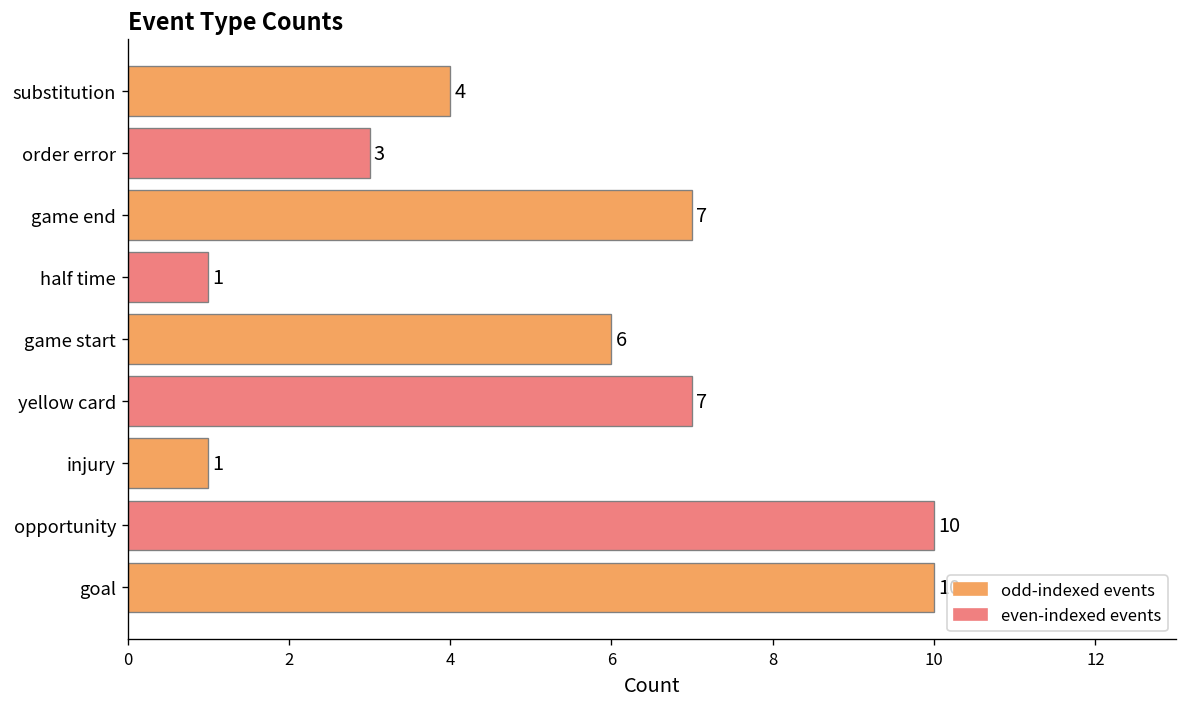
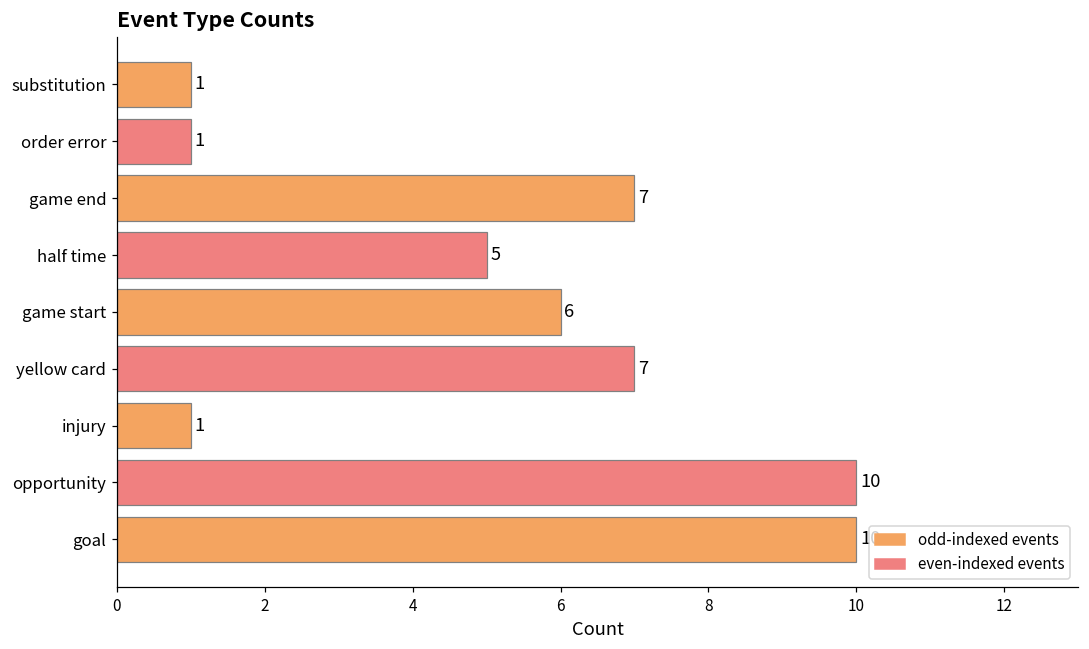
  {
-   "substitution": 4,
-   "order error": 3,
+   "substitution": 1,
+   "order error": 1,
    "game end": 7,
-   "half time": 1,
+   "half time": 5,
    "game start": 6,
    "yellow card": 7,
    "injury": 1,
    "opportunity": 10
  }
